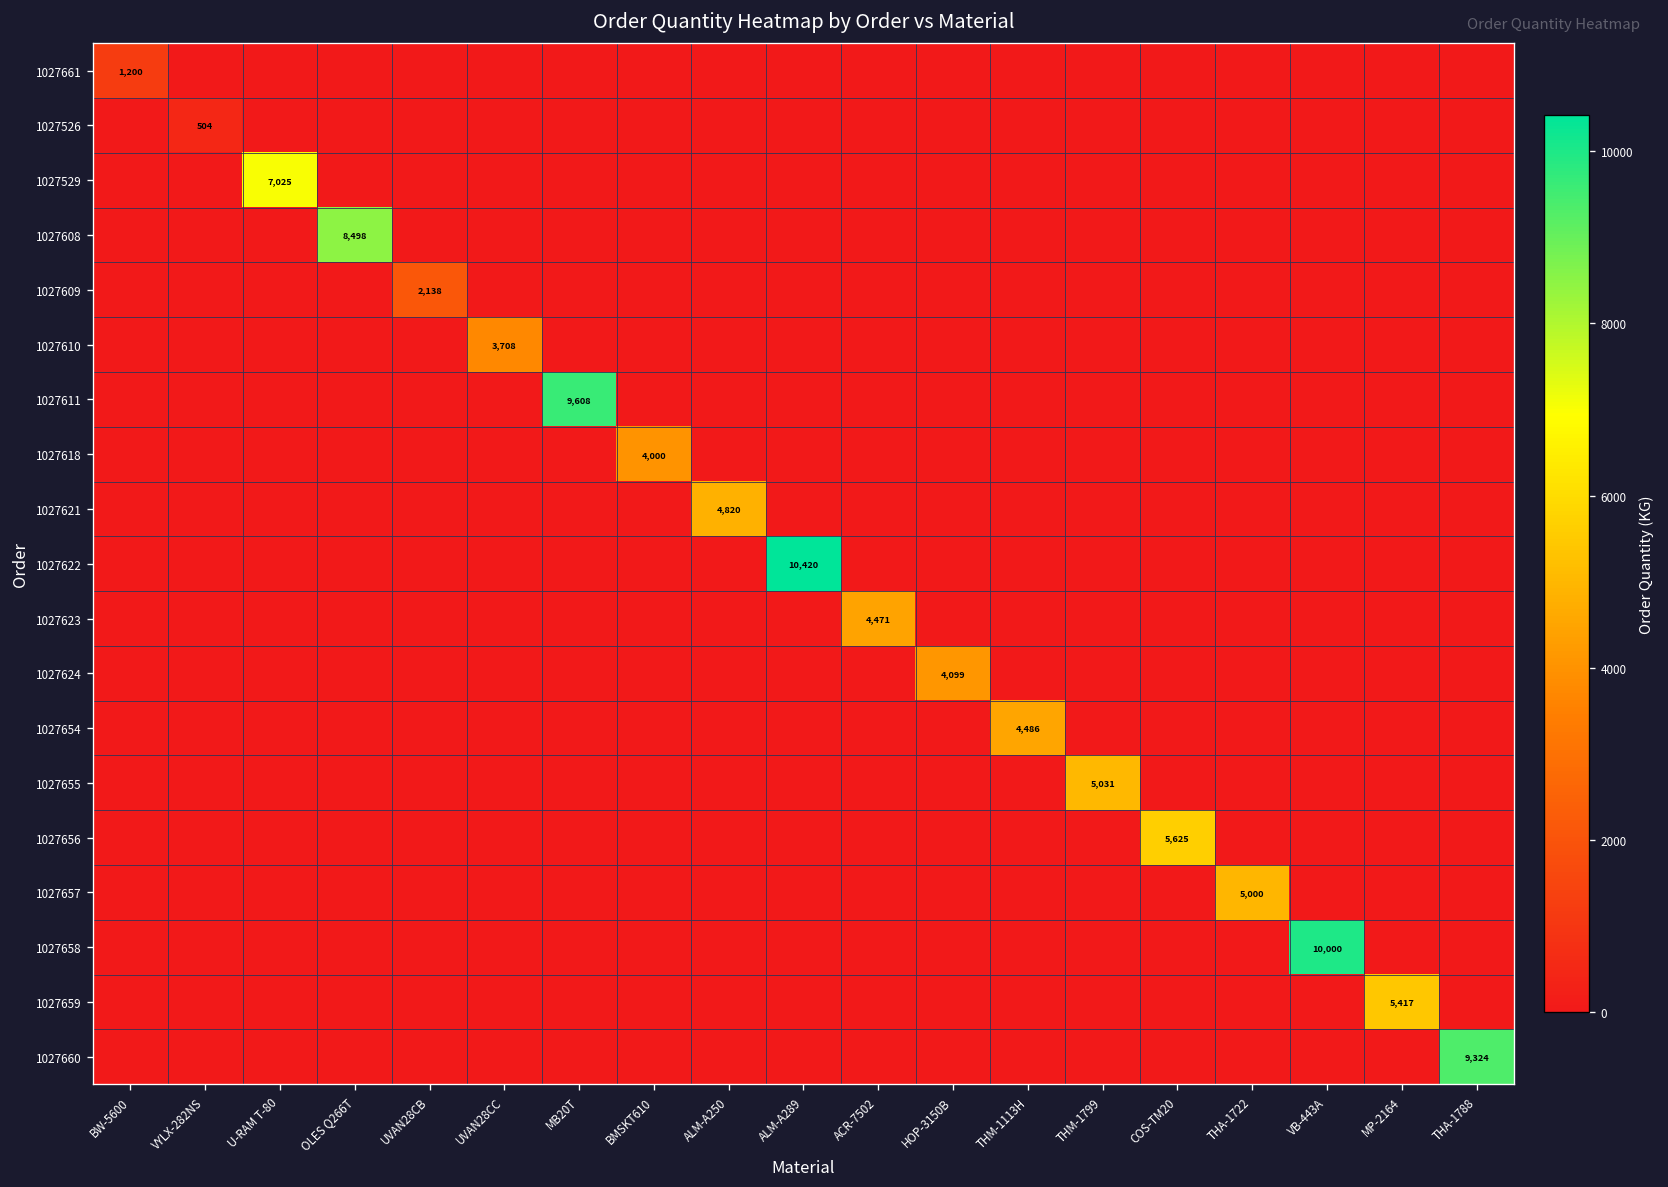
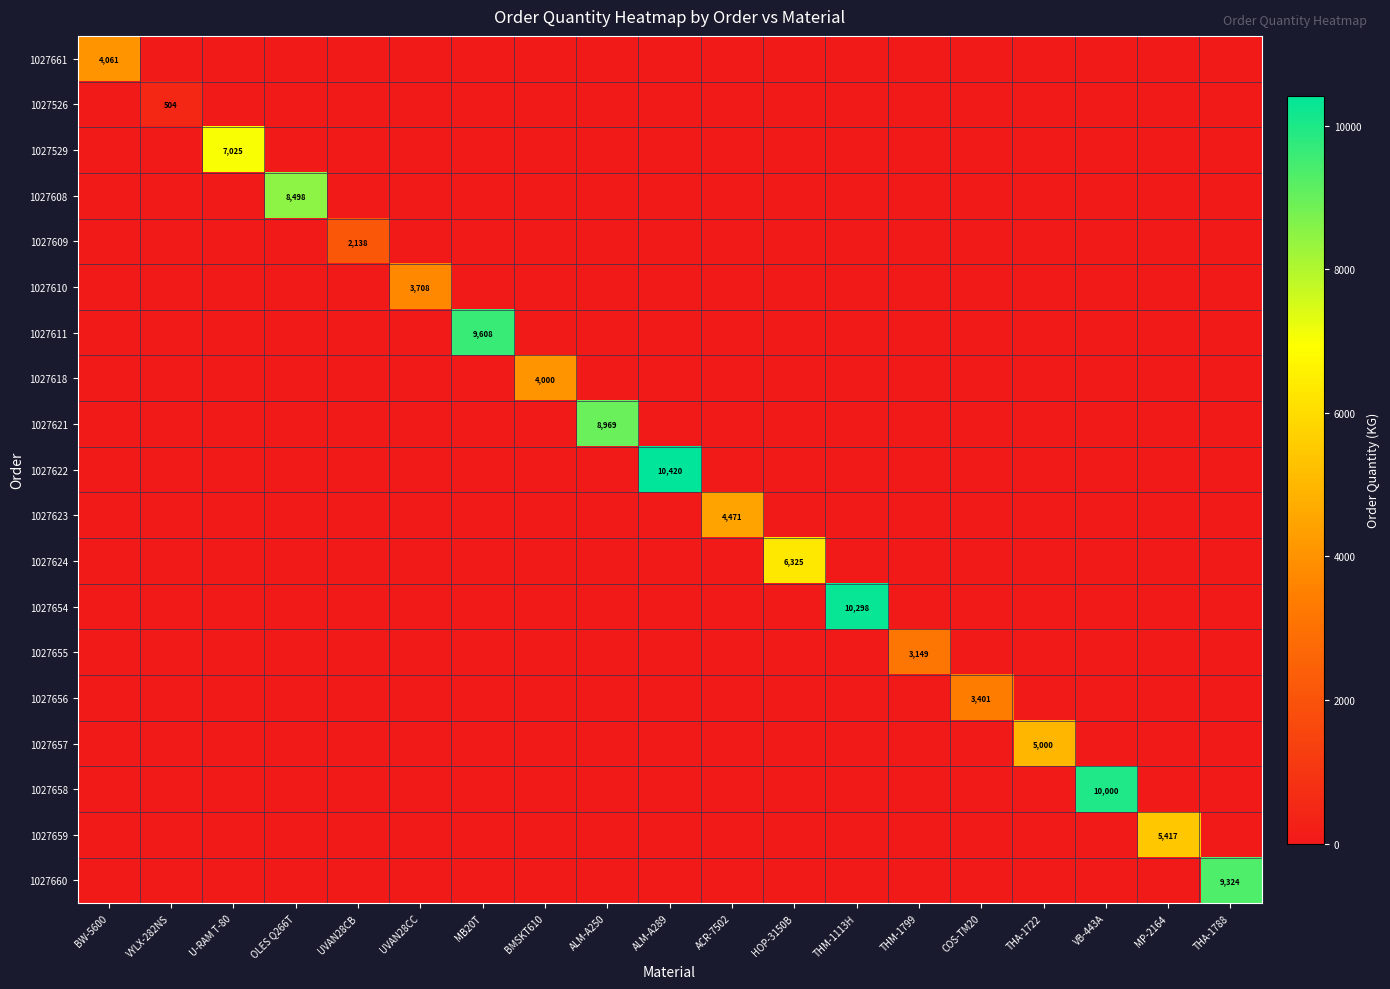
  {
    "1027661": {
-     "BW-5600": "1,200"
+     "BW-5600": "4,061"
    },
    "1027526": {
      "VYLX-282NS": "504"
    },
    "1027529": {
      "U-RAM T-80": "7,025"
    },
    "1027608": {
      "OLES Q266T": "8,498"
    },
    "1027609": {
      "UVAN28CB": "2,138"
    },
    "1027610": {
      "UVAN28CC": "3,708"
    },
    "1027611": {
      "MB20T": "9,608"
    },
    "1027618": {
      "BMSKT610": "4,000"
    },
    "1027621": {
-     "ALM-A250": "4,820"
+     "ALM-A250": "8,969"
    },
    "1027622": {
      "ALM-A289": "10,420"
    },
    "1027623": {
      "ACR-7502": "4,471"
    },
    "1027624": {
-     "HOP-3150B": "4,099"
+     "HOP-3150B": "6,325"
    },
    "1027654": {
-     "THM-1113H": "4,486"
+     "THM-1113H": "10,298"
    },
    "1027655": {
-     "THM-1799": "5,031"
+     "THM-1799": "3,149"
    },
    "1027656": {
-     "COS-TM20": "5,625"
+     "COS-TM20": "3,401"
    },
    "1027657": {
      "THA-1722": "5,000"
    },
    "1027658": {
      "VB-443A": "10,000"
    },
    "1027659": {
      "MP-2164": "5,417"
    },
    "1027660": {
      "THA-1788": "9,324"
    }
  }
